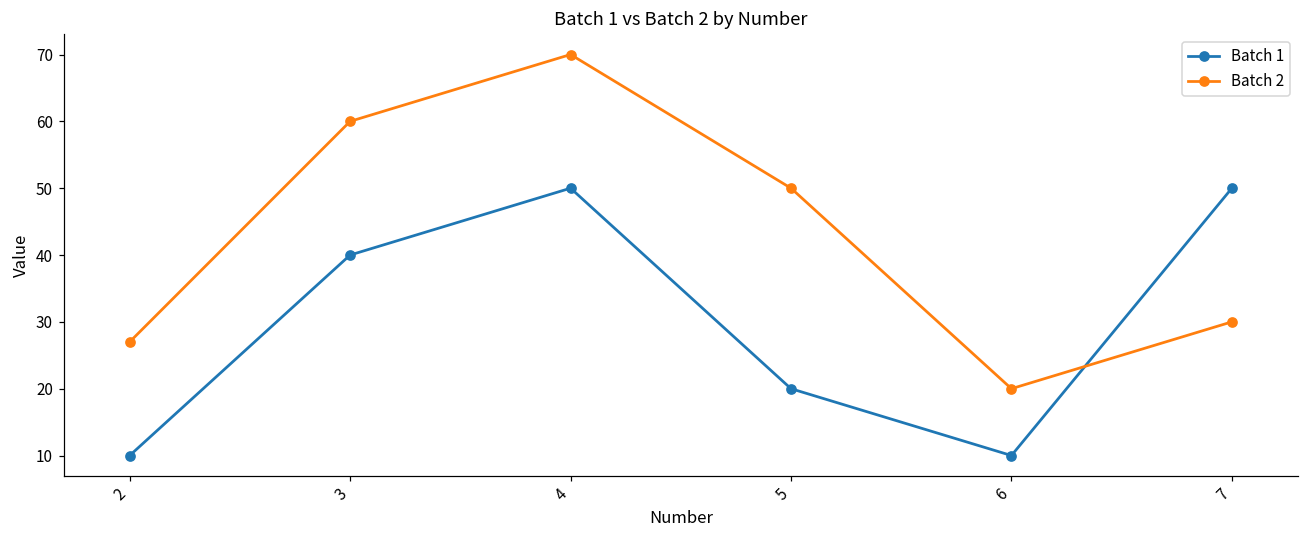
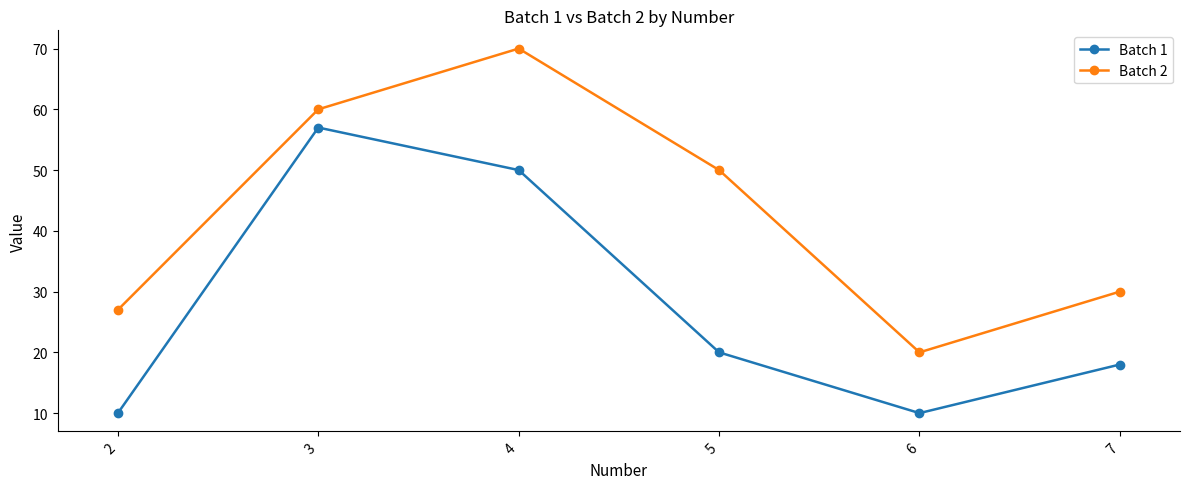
  {
    "Batch 1": {
      "2": 10,
-     "3": 40,
+     "3": 57,
      "4": 50,
      "5": 20,
      "6": 10,
-     "7": 50
+     "7": 18
    },
    "Batch 2": {
      "2": 27,
      "3": 60,
      "4": 70,
      "5": 50,
      "6": 20,
      "7": 30
    }
  }
